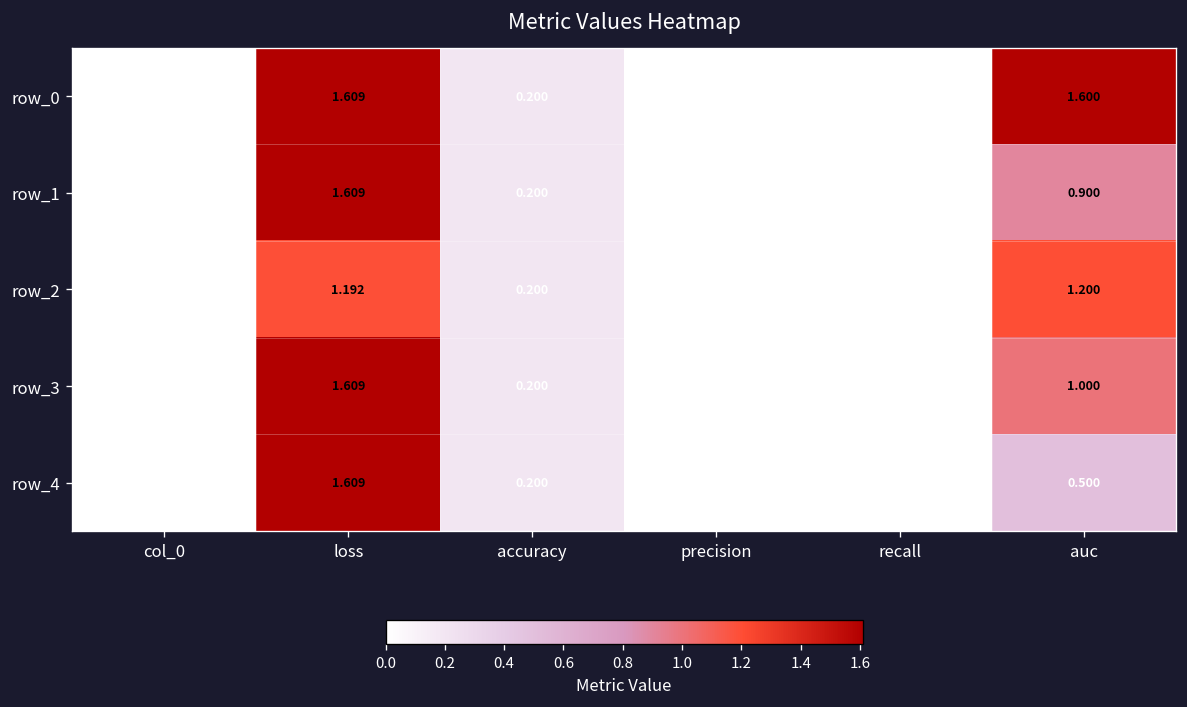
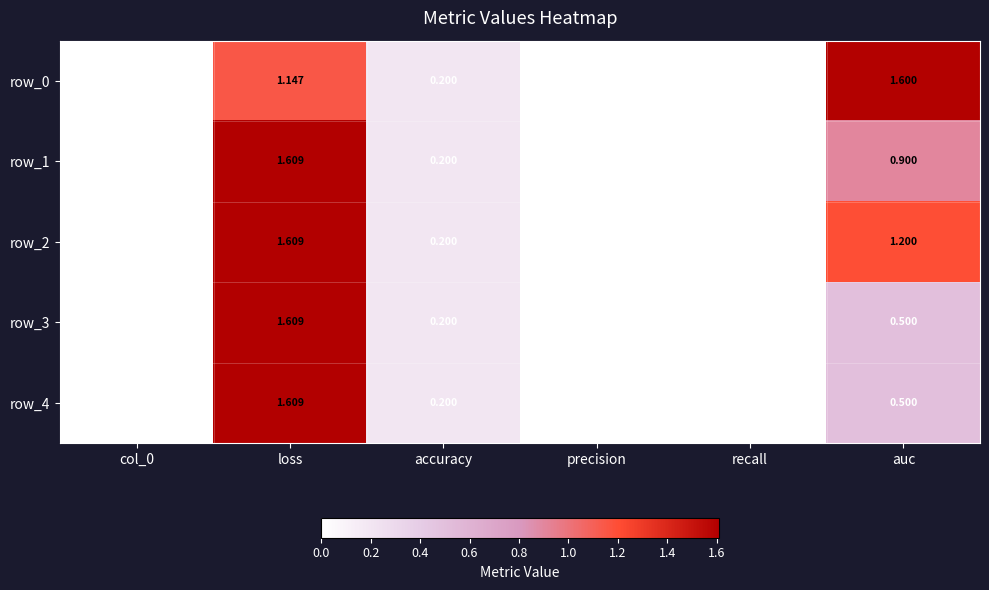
  {
    "row_0": {
-     "loss": 1.609,
+     "loss": 1.147,
      "auc": 1.600
    },
    "row_1": {
      "loss": 1.609,
      "auc": 0.900
    },
    "row_2": {
-     "loss": 1.192,
+     "loss": 1.609,
      "auc": 1.200
    },
    "row_3": {
      "loss": 1.609,
-     "auc": 1.000
+     "auc": 0.500
    },
    "row_4": {
      "loss": 1.609,
      "auc": 0.500
    }
  }
